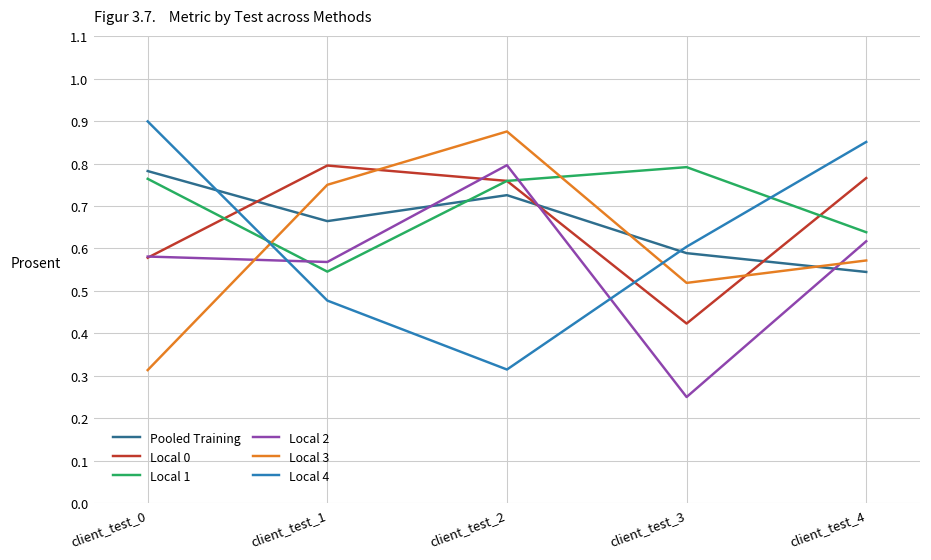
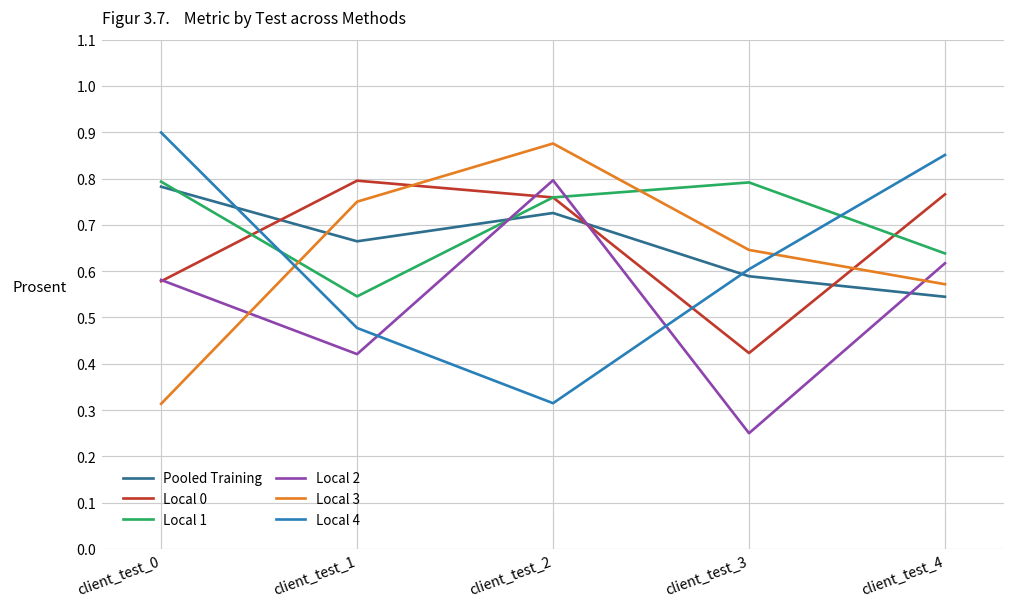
  {
    "Local 0": {
      "client_test_1": 0.80,
      "client_test_3": 0.42,
      "client_test_4": 0.77
    },
    "Local 1": {
-     "client_test_0": 0.76,
+     "client_test_0": 0.79,
      "client_test_1": 0.55,
      "client_test_3": 0.79,
      "client_test_4": 0.64
    },
    "Local 2": {
-     "client_test_1": 0.57,
+     "client_test_1": 0.42,
      "client_test_2": 0.80,
      "client_test_3": 0.25,
      "client_test_4": 0.62
    },
    "Local 3": {
      "client_test_0": 0.31,
      "client_test_1": 0.75,
      "client_test_2": 0.88,
-     "client_test_3": 0.52,
+     "client_test_3": 0.65,
      "client_test_4": 0.57
    }
  }
